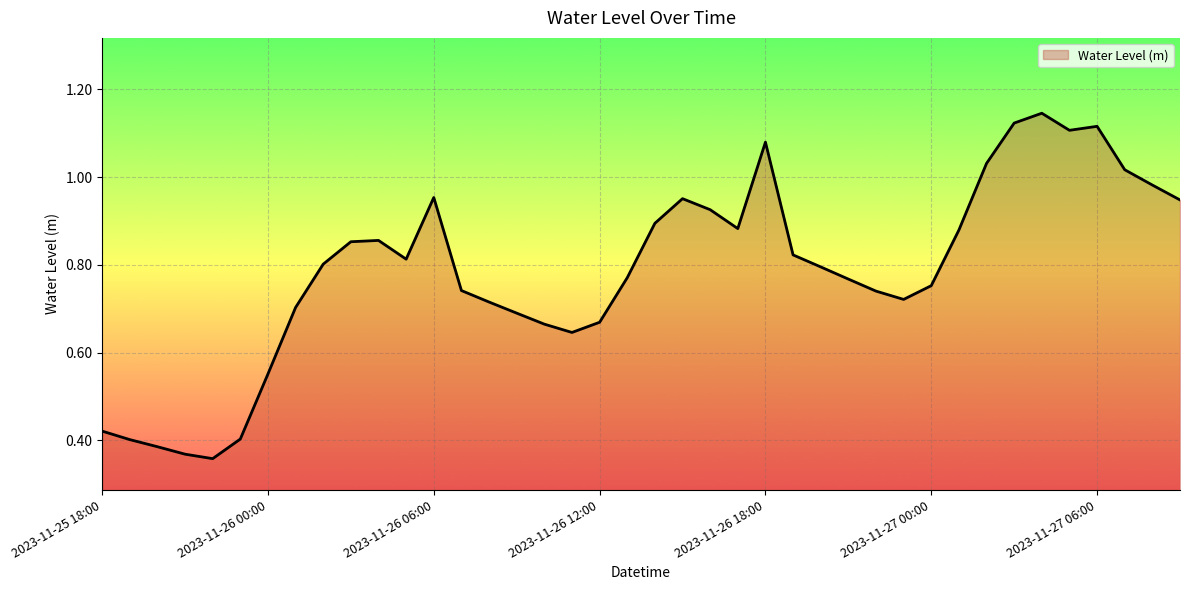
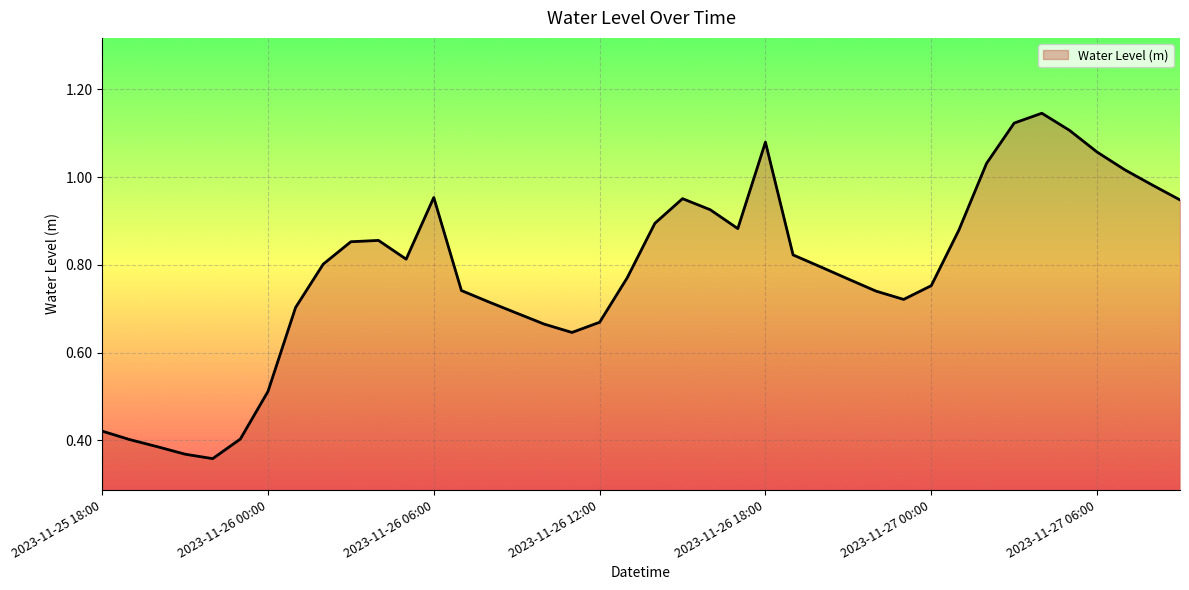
  {
    "2023-11-25 18:00": 0.42,
-   "2023-11-26 00:00": 0.55,
+   "2023-11-26 00:00": 0.51,
    "2023-11-26 06:00": 0.95,
    "2023-11-26 12:00": 0.67,
    "2023-11-26 18:00": 1.08,
    "2023-11-27 00:00": 0.75,
-   "2023-11-27 06:00": 1.12
+   "2023-11-27 06:00": 1.06
  }
